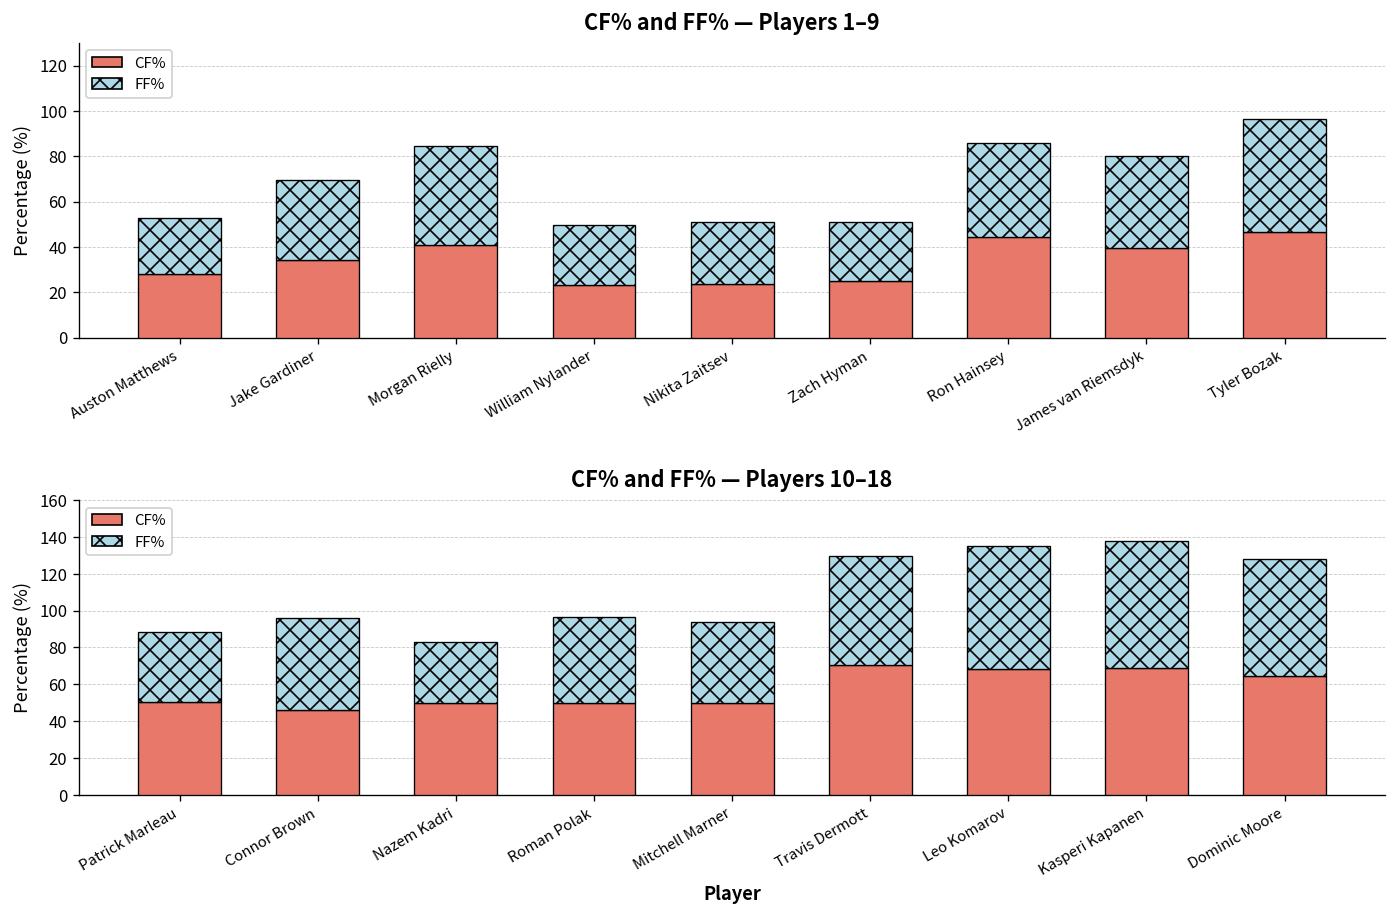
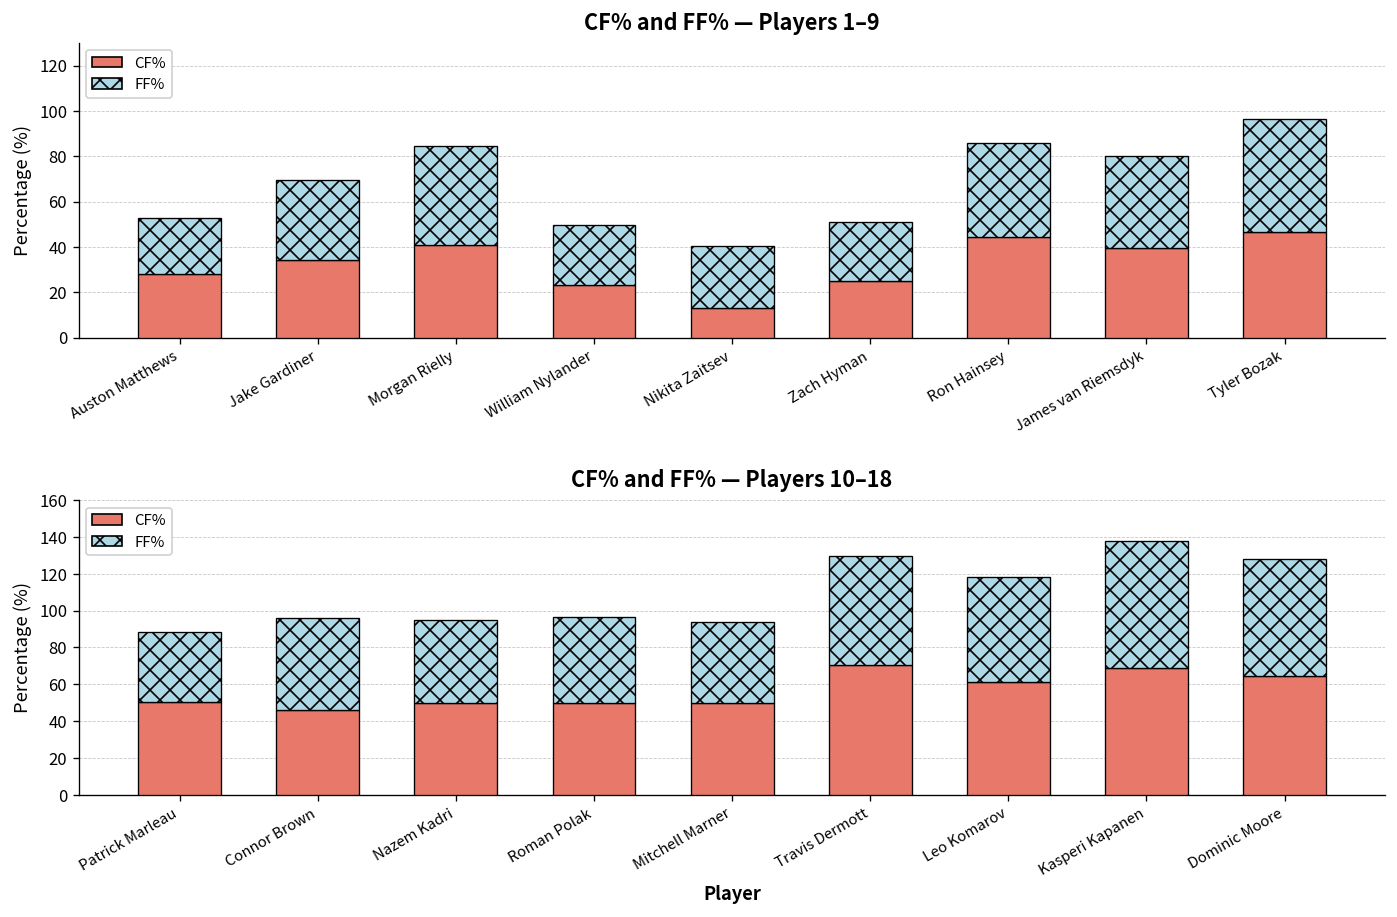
  {
    "CF% and FF% — Players 1–9": {
      "CF%": {
        "Auston Matthews": 28,
        "Jake Gardiner": 34,
        "Morgan Rielly": 41,
        "William Nylander": 23,
-       "Nikita Zaitsev": 24,
+       "Nikita Zaitsev": 13,
        "Zach Hyman": 25,
        "Ron Hainsey": 44,
        "James van Riemsdyk": 39,
        "Tyler Bozak": 46
      },
      "FF%": {
        "Auston Matthews": 25,
        "Jake Gardiner": 35,
        "Morgan Rielly": 44,
        "William Nylander": 27,
        "Nikita Zaitsev": 28,
        "Zach Hyman": 26,
        "Ron Hainsey": 41,
        "James van Riemsdyk": 41,
        "Tyler Bozak": 50
      }
    },
    "CF% and FF% — Players 10–18": {
      "CF%": {
        "Patrick Marleau": 50,
        "Connor Brown": 46,
        "Nazem Kadri": 50,
        "Roman Polak": 50,
        "Mitchell Marner": 50,
        "Travis Dermott": 71,
-       "Leo Komarov": 68,
+       "Leo Komarov": 61,
        "Kasperi Kapanen": 69,
        "Dominic Moore": 64
      },
      "FF%": {
        "Patrick Marleau": 38,
        "Connor Brown": 50,
-       "Nazem Kadri": 33,
+       "Nazem Kadri": 45,
        "Roman Polak": 47,
        "Mitchell Marner": 44,
        "Travis Dermott": 59,
-       "Leo Komarov": 67,
+       "Leo Komarov": 57,
        "Kasperi Kapanen": 69,
        "Dominic Moore": 64
      }
    }
  }
